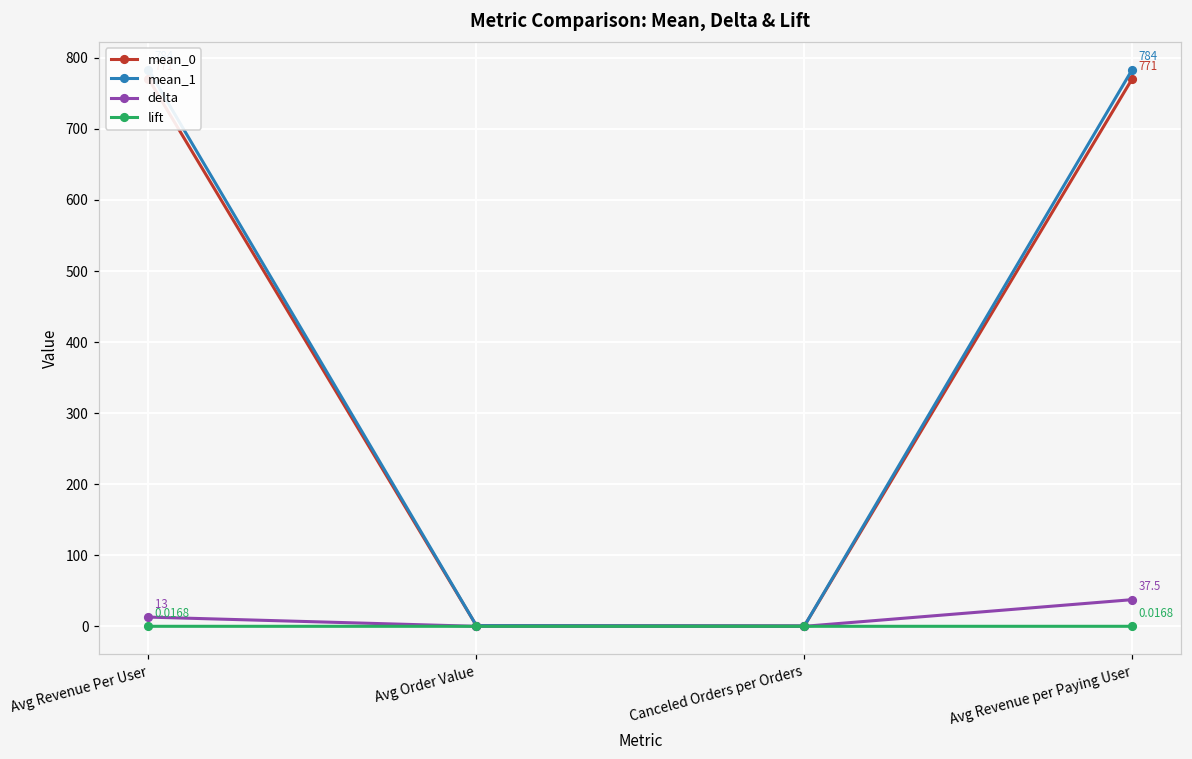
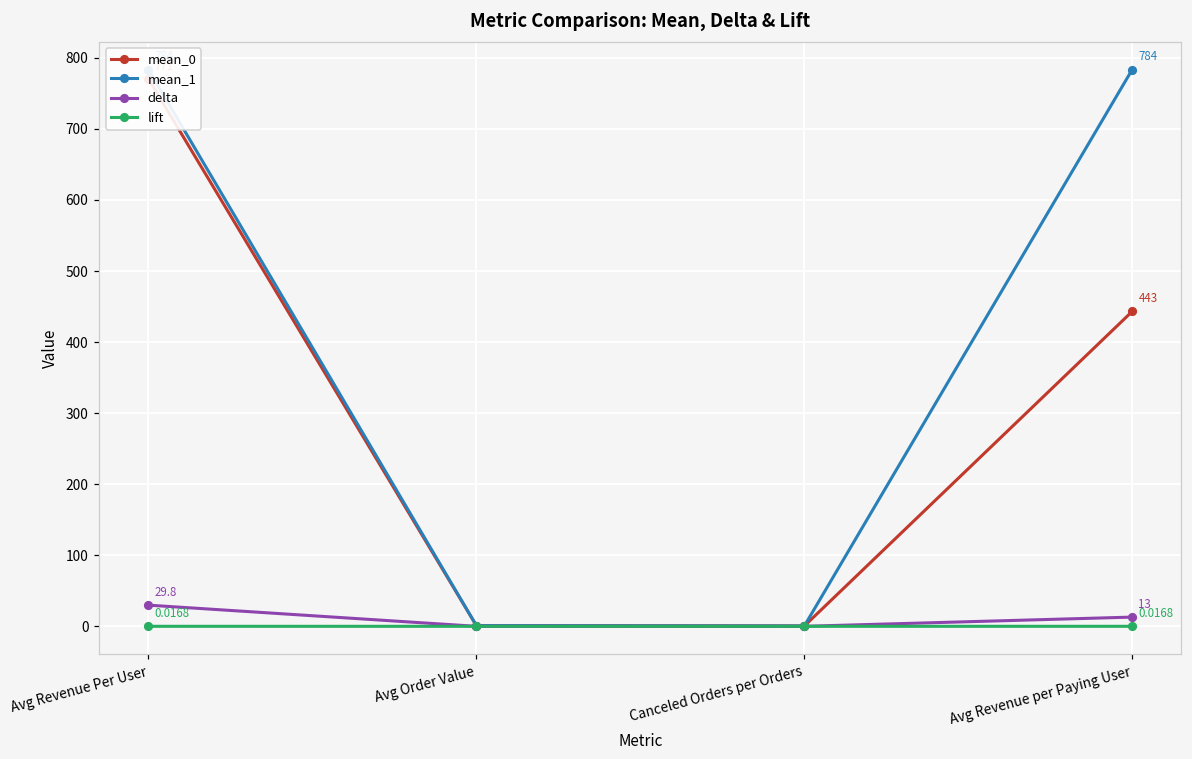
  {
    "mean_0": {
-     "Avg Revenue per Paying User": 771
+     "Avg Revenue per Paying User": 443
    },
    "delta": {
-     "Avg Revenue Per User": 13,
-     "Avg Revenue per Paying User": 37.5
+     "Avg Revenue Per User": 29.8,
+     "Avg Revenue per Paying User": 13
    },
    "lift": {
      "Avg Revenue Per User": 0.0168,
      "Avg Revenue per Paying User": 0.0168
    }
  }
